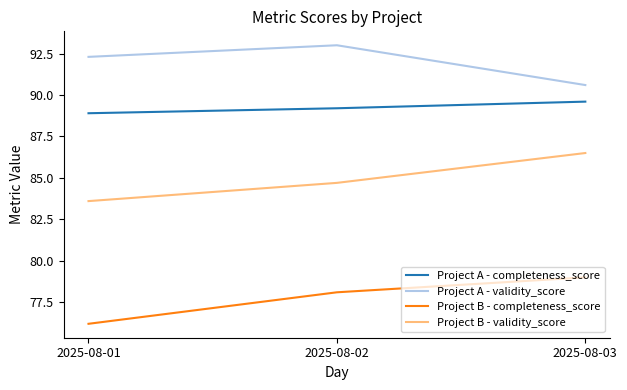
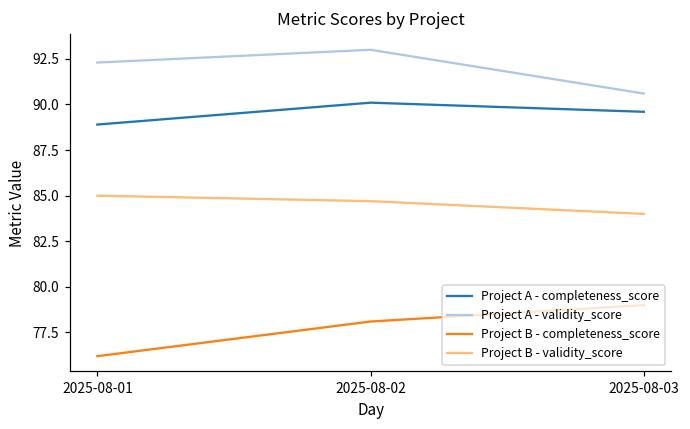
  {
    "Project A - completeness_score": {
      "2025-08-01": 88.9,
-     "2025-08-02": 89.2,
+     "2025-08-02": 90.1,
      "2025-08-03": 89.6
    },
    "Project A - validity_score": {
      "2025-08-01": 92.3,
      "2025-08-02": 93.0,
      "2025-08-03": 90.6
    },
    "Project B - completeness_score": {
      "2025-08-01": 76.2,
      "2025-08-02": 78.1
    },
    "Project B - validity_score": {
-     "2025-08-01": 83.6,
+     "2025-08-01": 85.0,
      "2025-08-02": 84.7,
-     "2025-08-03": 86.5
+     "2025-08-03": 84.0
    }
  }
